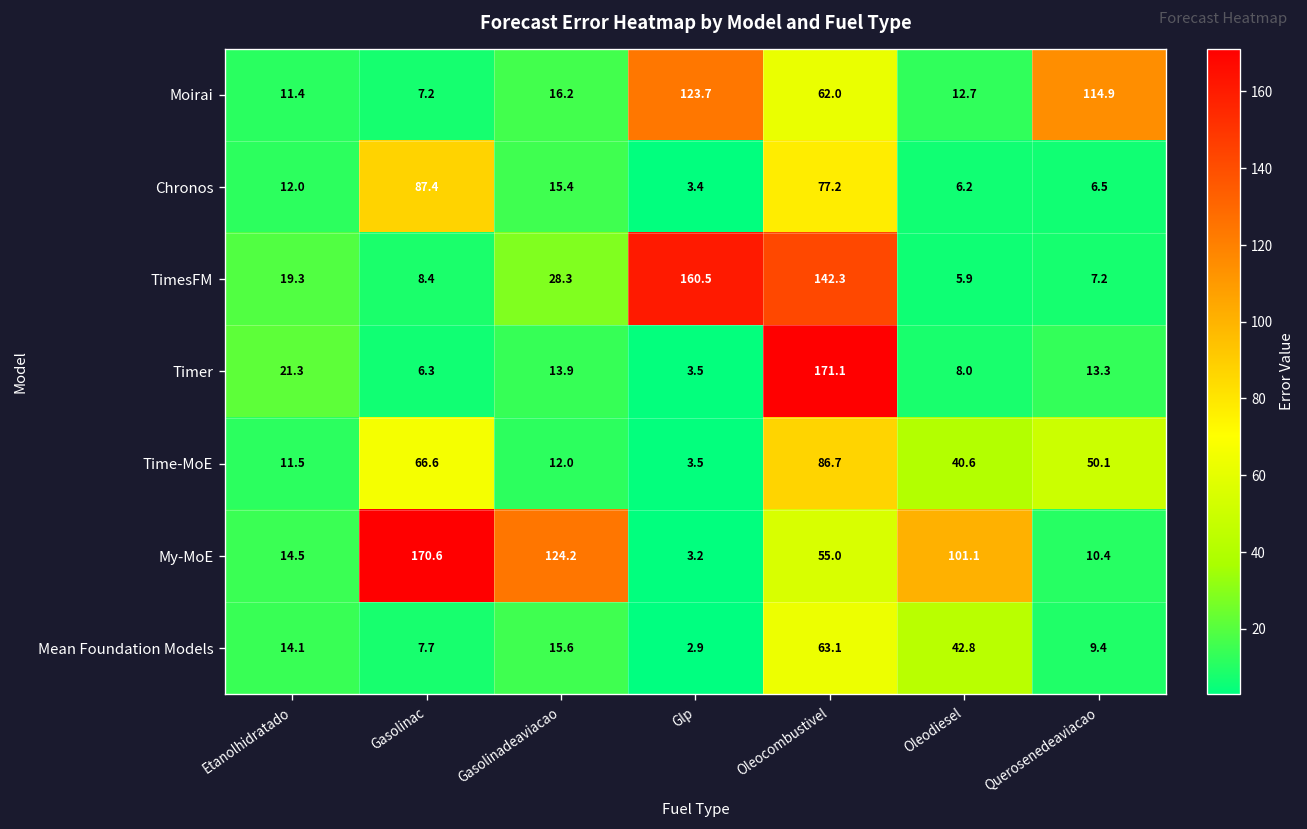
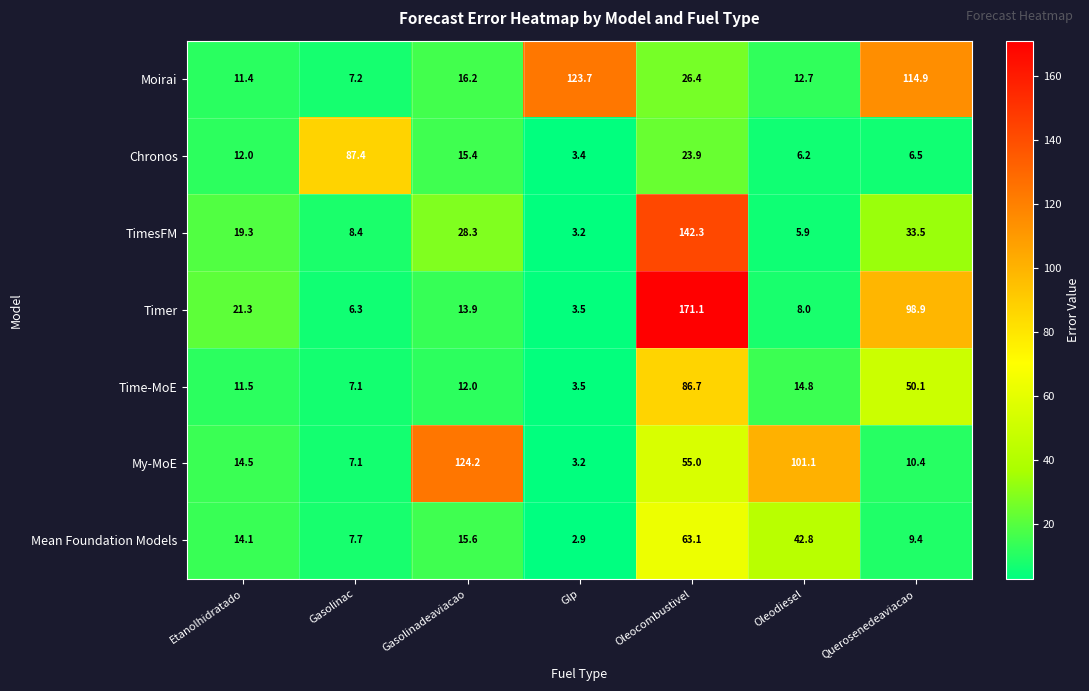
  {
    "Moirai": {
      "Etanolhidratado": 11.4,
      "Gasolinac": 7.2,
      "Gasolinadeaviacao": 16.2,
      "Glp": 123.7,
-     "Oleocombustivel": 62.0,
+     "Oleocombustivel": 26.4,
      "Oleodiesel": 12.7,
      "Querosenedeaviacao": 114.9
    },
    "Chronos": {
      "Etanolhidratado": 12.0,
      "Gasolinac": 87.4,
      "Gasolinadeaviacao": 15.4,
      "Glp": 3.4,
-     "Oleocombustivel": 77.2,
+     "Oleocombustivel": 23.9,
      "Oleodiesel": 6.2,
      "Querosenedeaviacao": 6.5
    },
    "TimesFM": {
      "Etanolhidratado": 19.3,
      "Gasolinac": 8.4,
      "Gasolinadeaviacao": 28.3,
-     "Glp": 160.5,
+     "Glp": 3.2,
      "Oleocombustivel": 142.3,
      "Oleodiesel": 5.9,
-     "Querosenedeaviacao": 7.2
+     "Querosenedeaviacao": 33.5
    },
    "Timer": {
      "Etanolhidratado": 21.3,
      "Gasolinac": 6.3,
      "Gasolinadeaviacao": 13.9,
      "Glp": 3.5,
      "Oleocombustivel": 171.1,
      "Oleodiesel": 8.0,
-     "Querosenedeaviacao": 13.3
+     "Querosenedeaviacao": 98.9
    },
    "Time-MoE": {
      "Etanolhidratado": 11.5,
-     "Gasolinac": 66.6,
+     "Gasolinac": 7.1,
      "Gasolinadeaviacao": 12.0,
      "Glp": 3.5,
      "Oleocombustivel": 86.7,
-     "Oleodiesel": 40.6,
+     "Oleodiesel": 14.8,
      "Querosenedeaviacao": 50.1
    },
    "My-MoE": {
      "Etanolhidratado": 14.5,
-     "Gasolinac": 170.6,
+     "Gasolinac": 7.1,
      "Gasolinadeaviacao": 124.2,
      "Glp": 3.2,
      "Oleocombustivel": 55.0,
      "Oleodiesel": 101.1,
      "Querosenedeaviacao": 10.4
    },
    "Mean Foundation Models": {
      "Etanolhidratado": 14.1,
      "Gasolinac": 7.7,
      "Gasolinadeaviacao": 15.6,
      "Glp": 2.9,
      "Oleocombustivel": 63.1,
      "Oleodiesel": 42.8,
      "Querosenedeaviacao": 9.4
    }
  }
